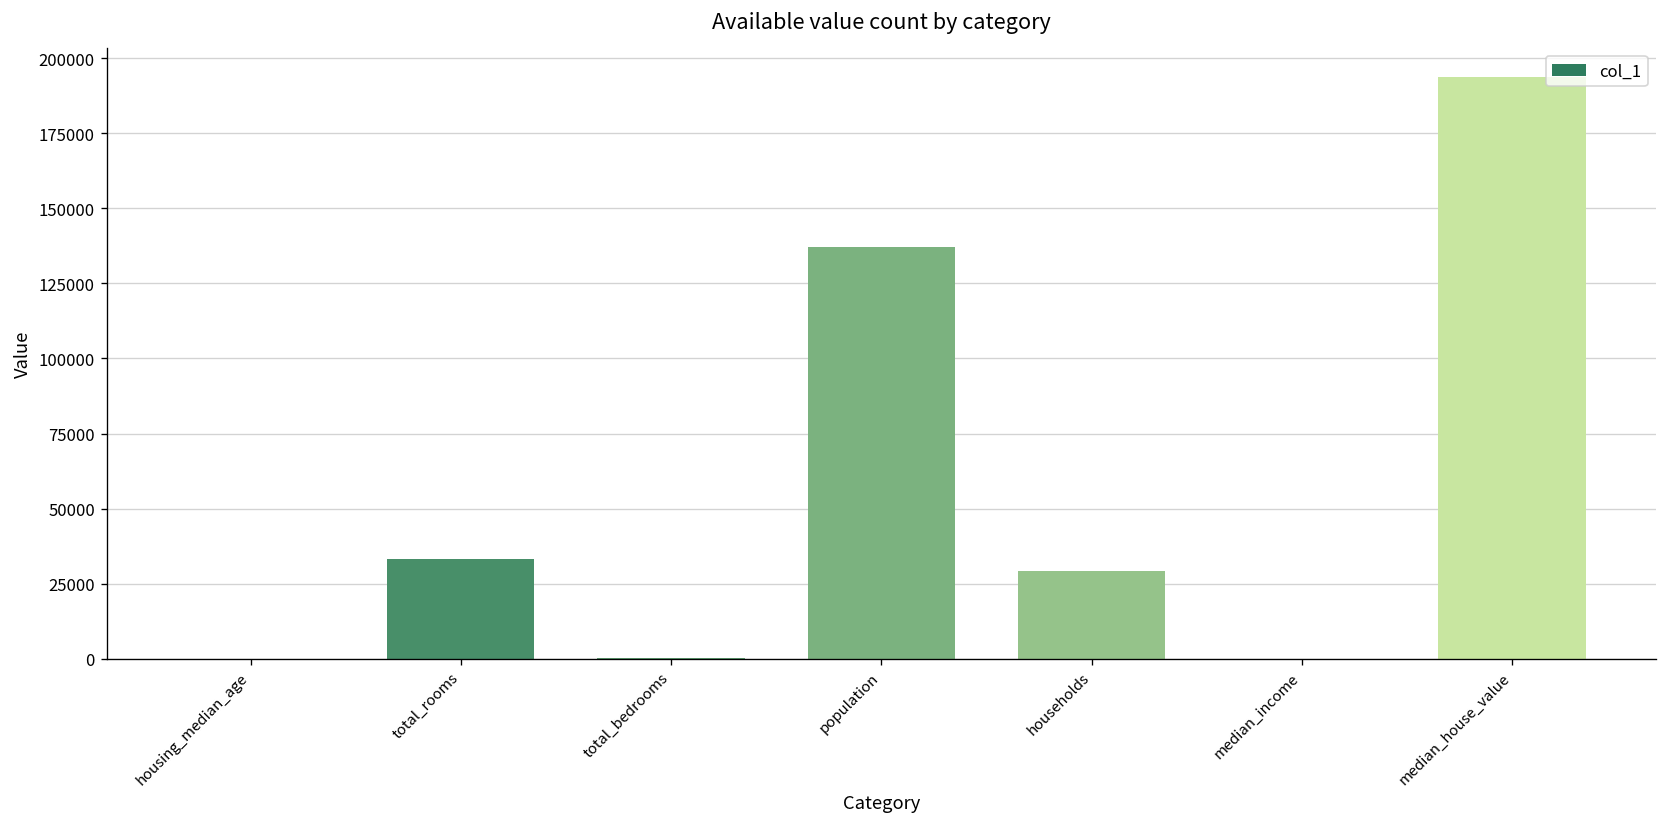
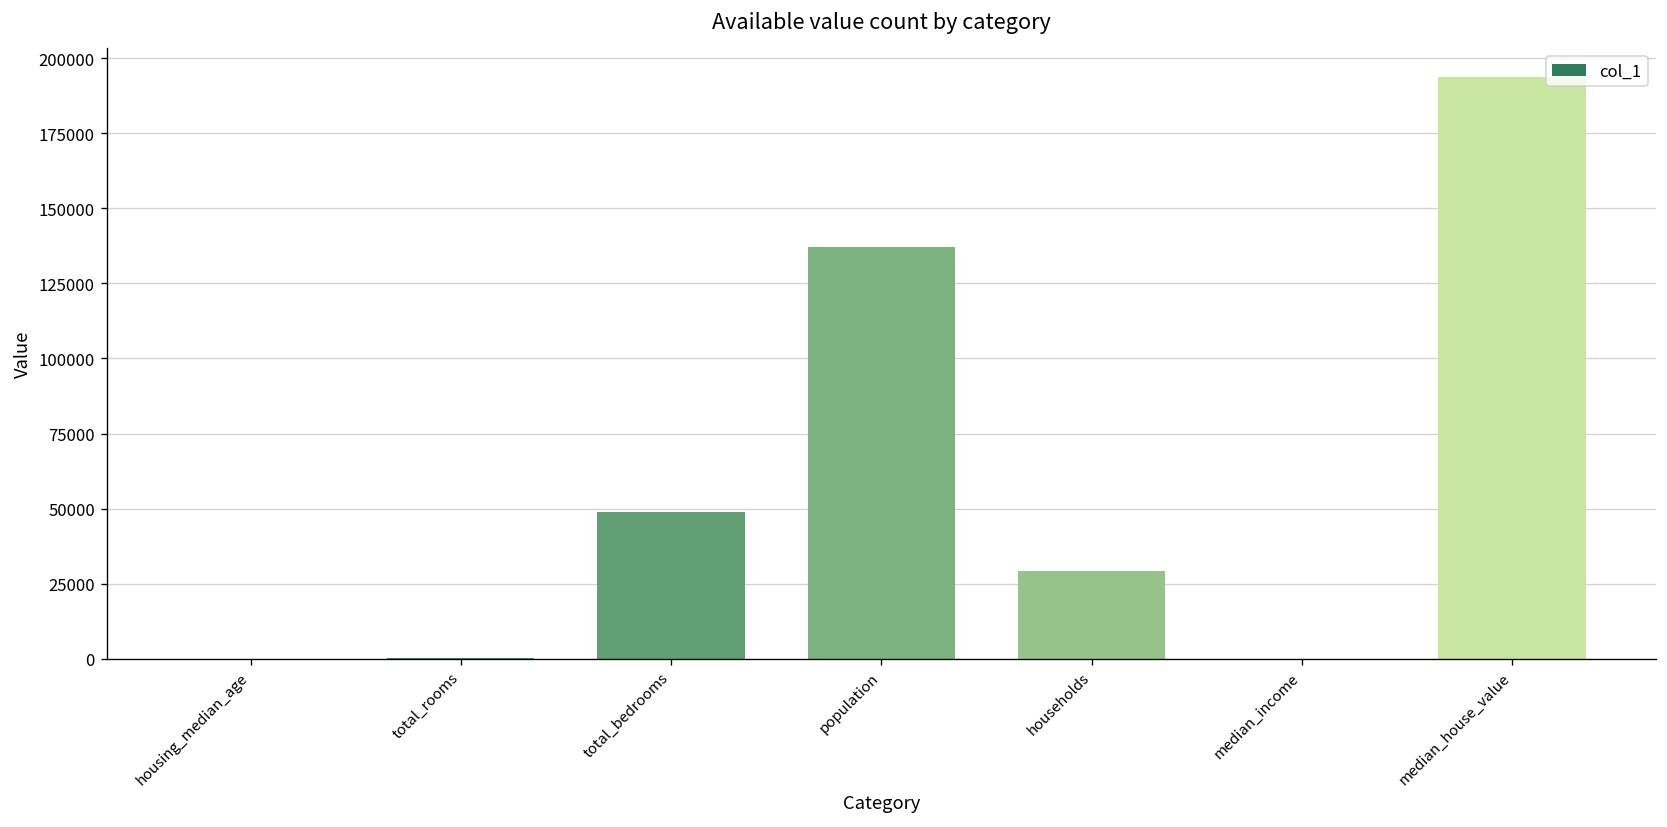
  {
-   "total_rooms": 33000,
-   "total_bedrooms": 0,
+   "total_rooms": 0,
+   "total_bedrooms": 49000,
    "population": 137000,
    "households": 29000,
    "median_house_value": 194000
  }
